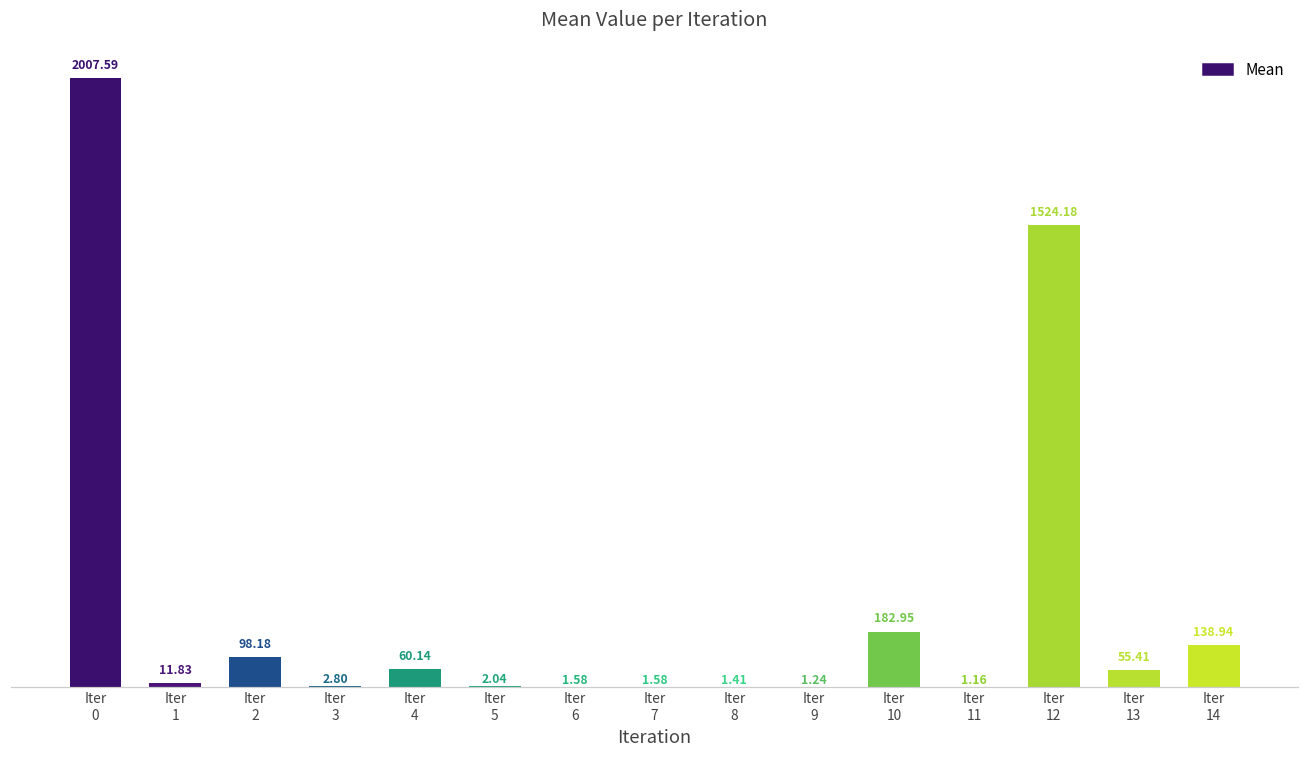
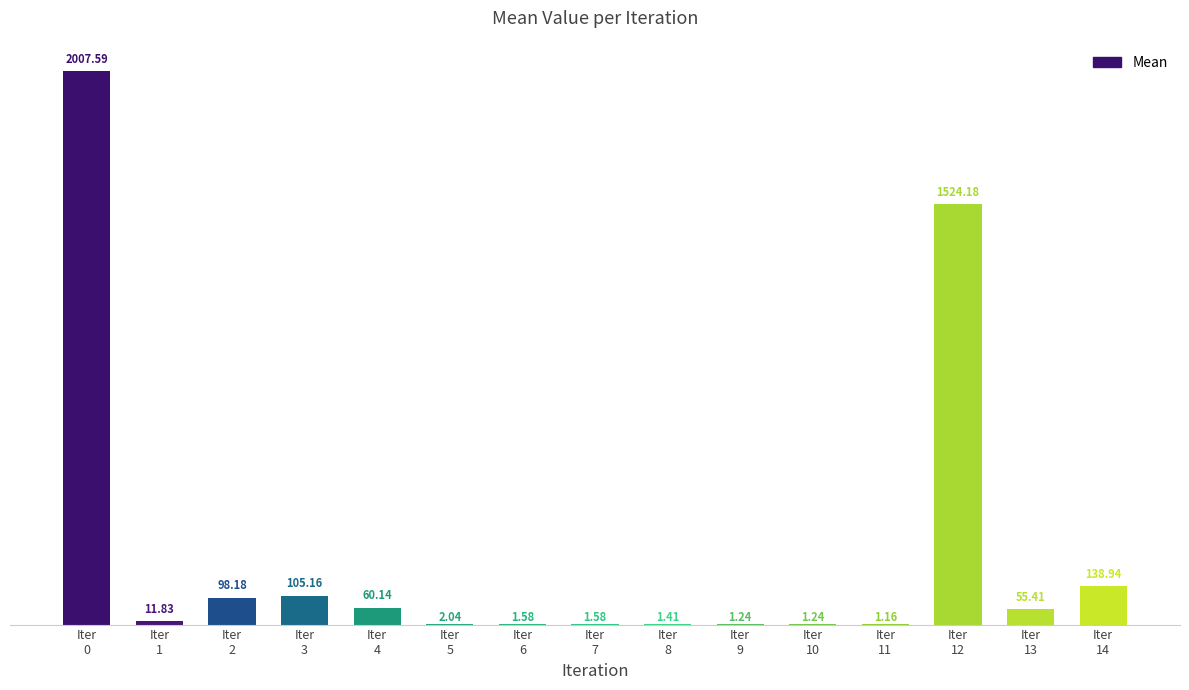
  {
    "Iter 0": 2007.59,
    "Iter 1": 11.83,
    "Iter 2": 98.18,
-   "Iter 3": 2.80,
+   "Iter 3": 105.16,
    "Iter 4": 60.14,
    "Iter 5": 2.04,
    "Iter 6": 1.58,
    "Iter 7": 1.58,
    "Iter 8": 1.41,
    "Iter 9": 1.24,
-   "Iter 10": 182.95,
+   "Iter 10": 1.24,
    "Iter 11": 1.16,
    "Iter 12": 1524.18,
    "Iter 13": 55.41,
    "Iter 14": 138.94
  }
